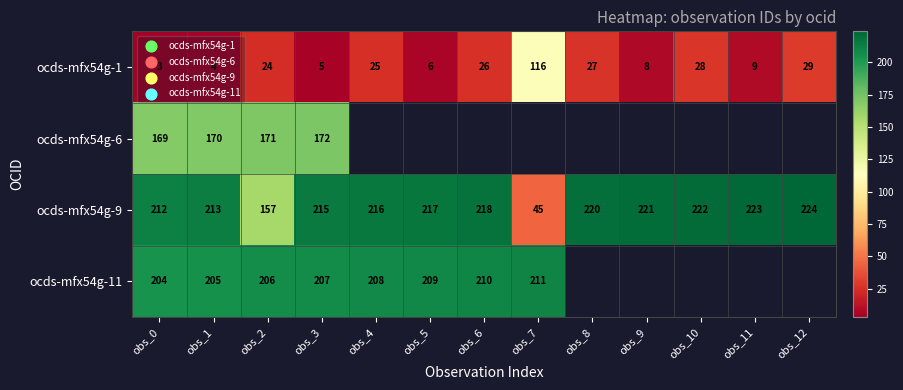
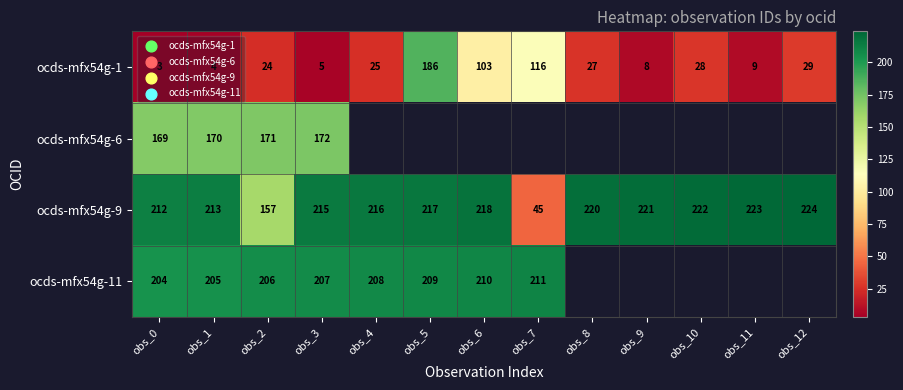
  {
    "ocds-mfx54g-1": {
      "obs_2": 24,
      "obs_3": 5,
      "obs_4": 25,
-     "obs_5": 6,
-     "obs_6": 26,
+     "obs_5": 186,
+     "obs_6": 103,
      "obs_7": 116,
      "obs_8": 27,
      "obs_9": 8,
      "obs_10": 28,
      "obs_11": 9,
      "obs_12": 29
    },
    "ocds-mfx54g-6": {
      "obs_0": 169,
      "obs_1": 170,
      "obs_2": 171,
      "obs_3": 172
    },
    "ocds-mfx54g-9": {
      "obs_0": 212,
      "obs_1": 213,
      "obs_2": 157,
      "obs_3": 215,
      "obs_4": 216,
      "obs_5": 217,
      "obs_6": 218,
      "obs_7": 45,
      "obs_8": 220,
      "obs_9": 221,
      "obs_10": 222,
      "obs_11": 223,
      "obs_12": 224
    },
    "ocds-mfx54g-11": {
      "obs_0": 204,
      "obs_1": 205,
      "obs_2": 206,
      "obs_3": 207,
      "obs_4": 208,
      "obs_5": 209,
      "obs_6": 210,
      "obs_7": 211
    }
  }
